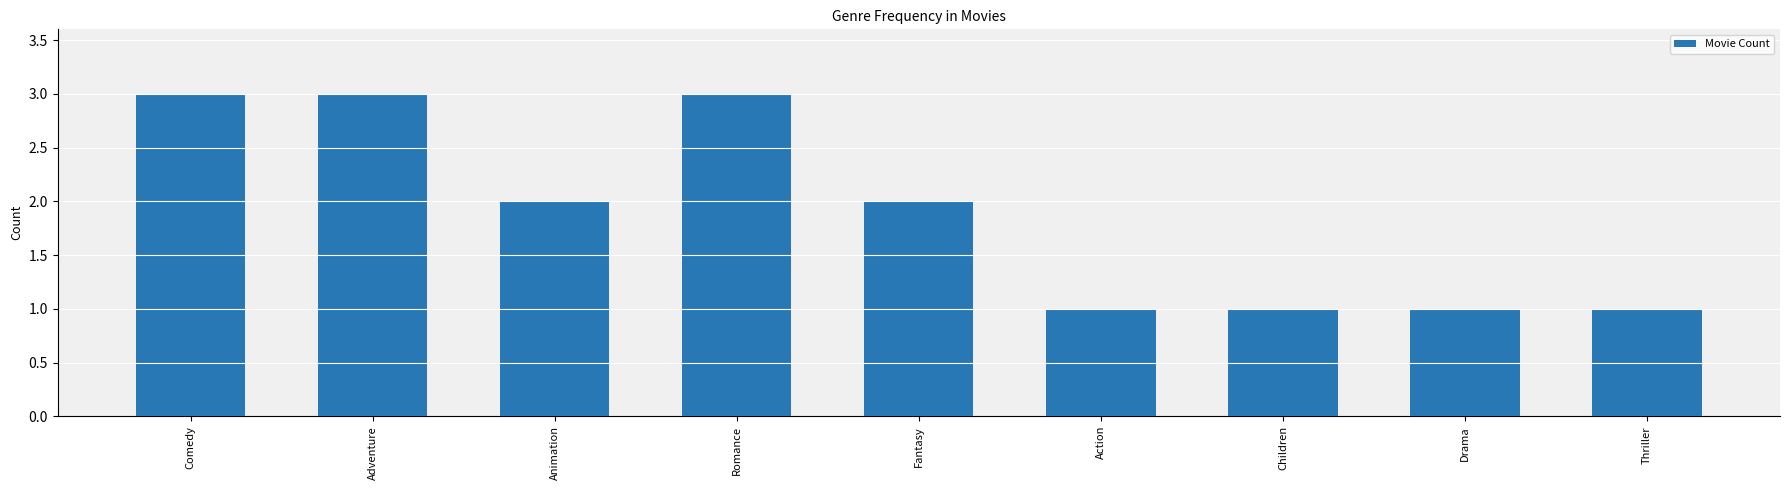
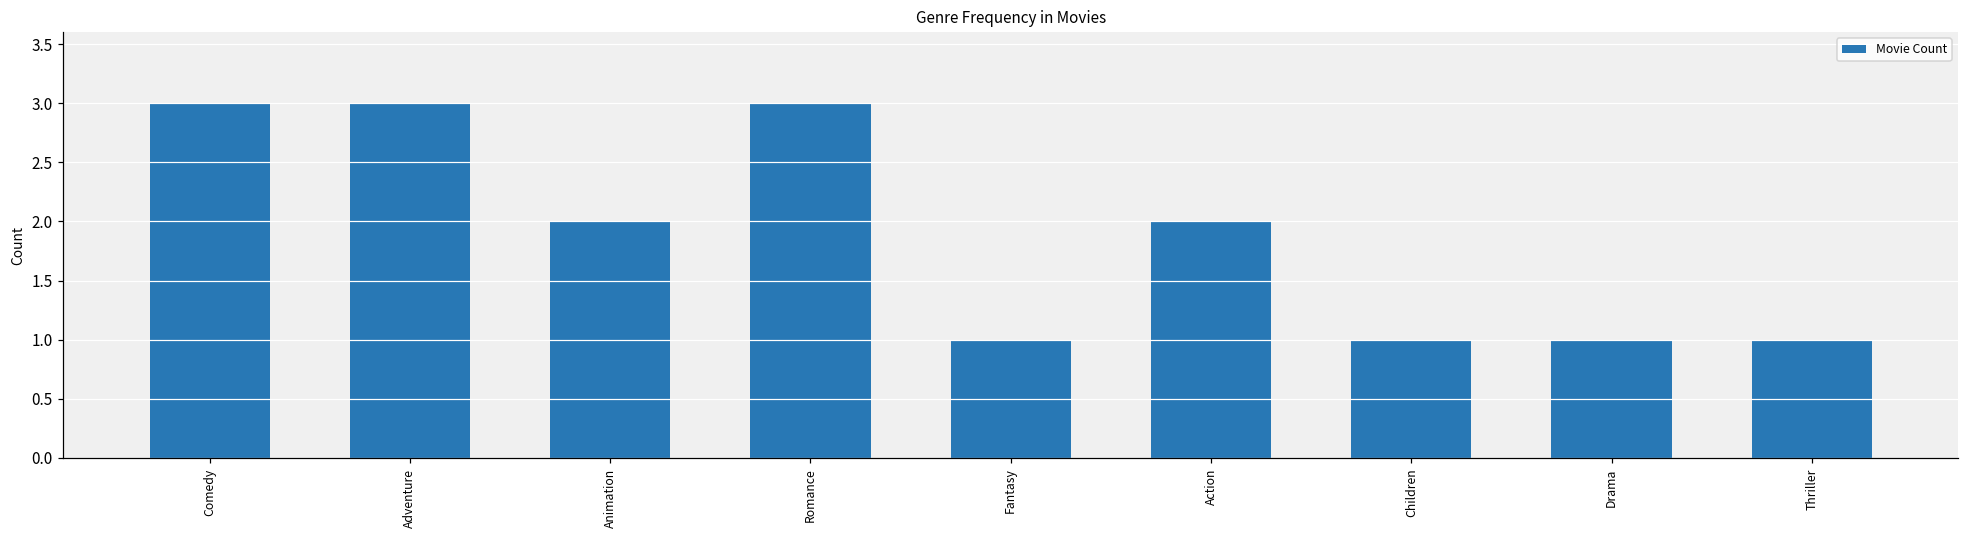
  {
    "Comedy": 3,
    "Adventure": 3,
    "Animation": 2,
    "Romance": 3,
-   "Fantasy": 2,
-   "Action": 1,
+   "Fantasy": 1,
+   "Action": 2,
    "Children": 1,
    "Drama": 1,
    "Thriller": 1
  }
